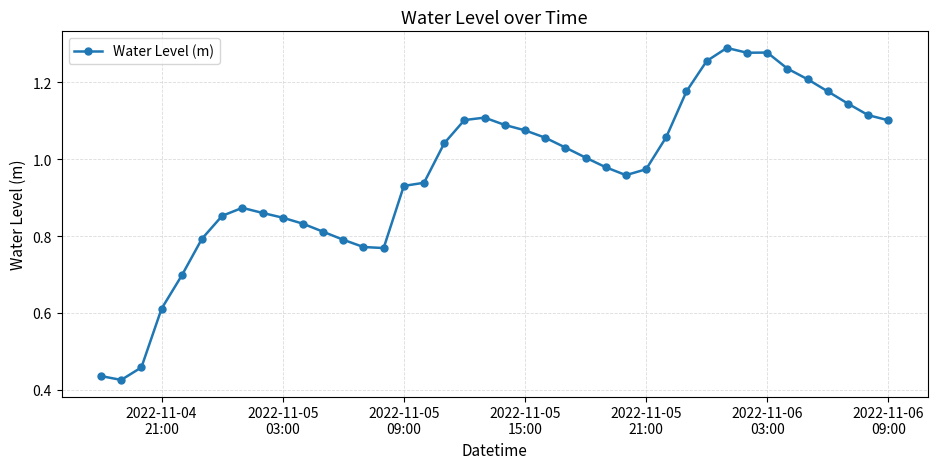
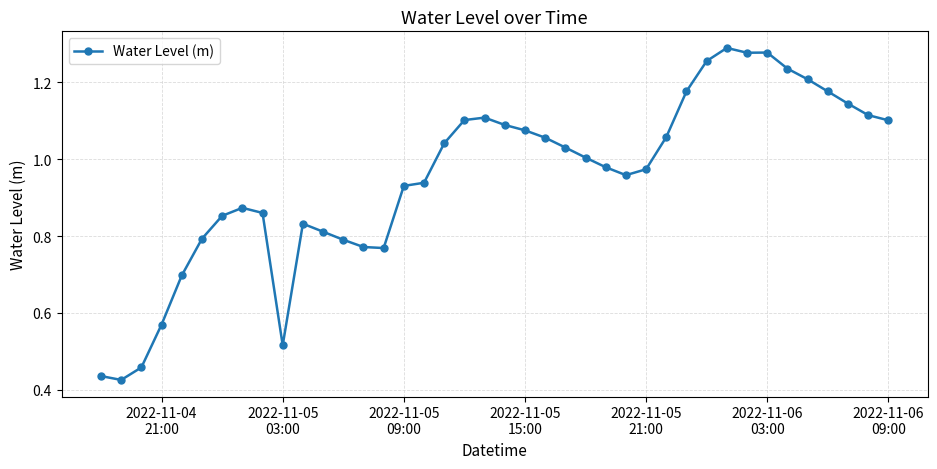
  {
-   "2022-11-04 21:00": 0.61,
-   "2022-11-05 03:00": 0.85,
+   "2022-11-04 21:00": 0.57,
+   "2022-11-05 03:00": 0.52,
    "2022-11-05 09:00": 0.93,
    "2022-11-05 15:00": 1.07,
    "2022-11-05 21:00": 0.97,
    "2022-11-06 03:00": 1.28,
    "2022-11-06 09:00": 1.10
  }
